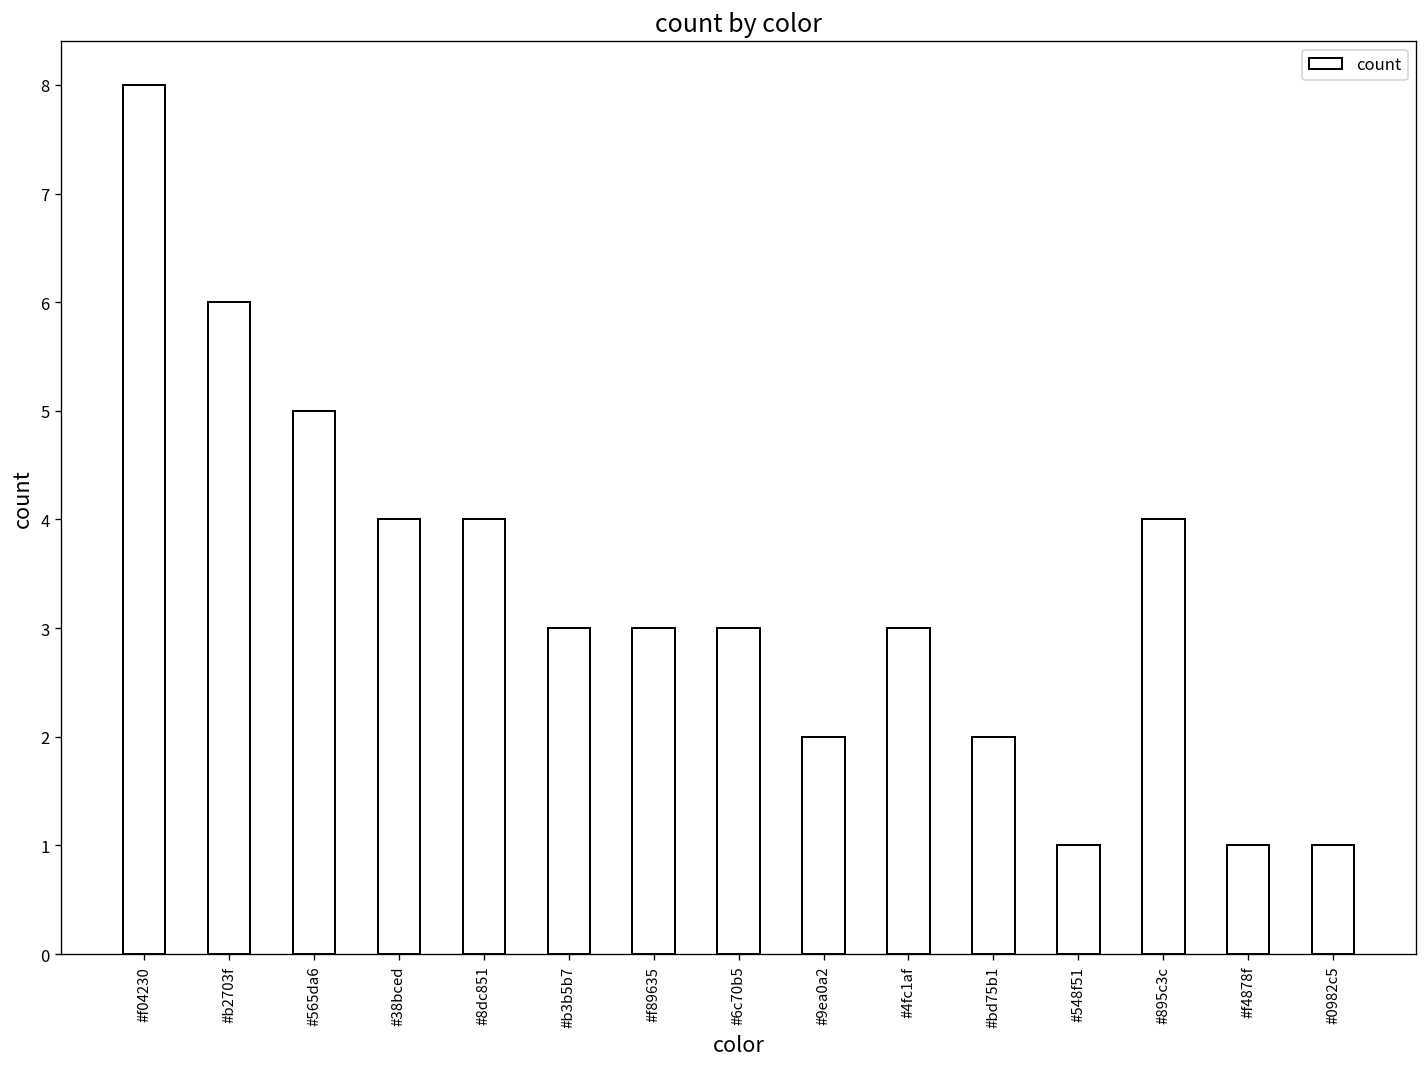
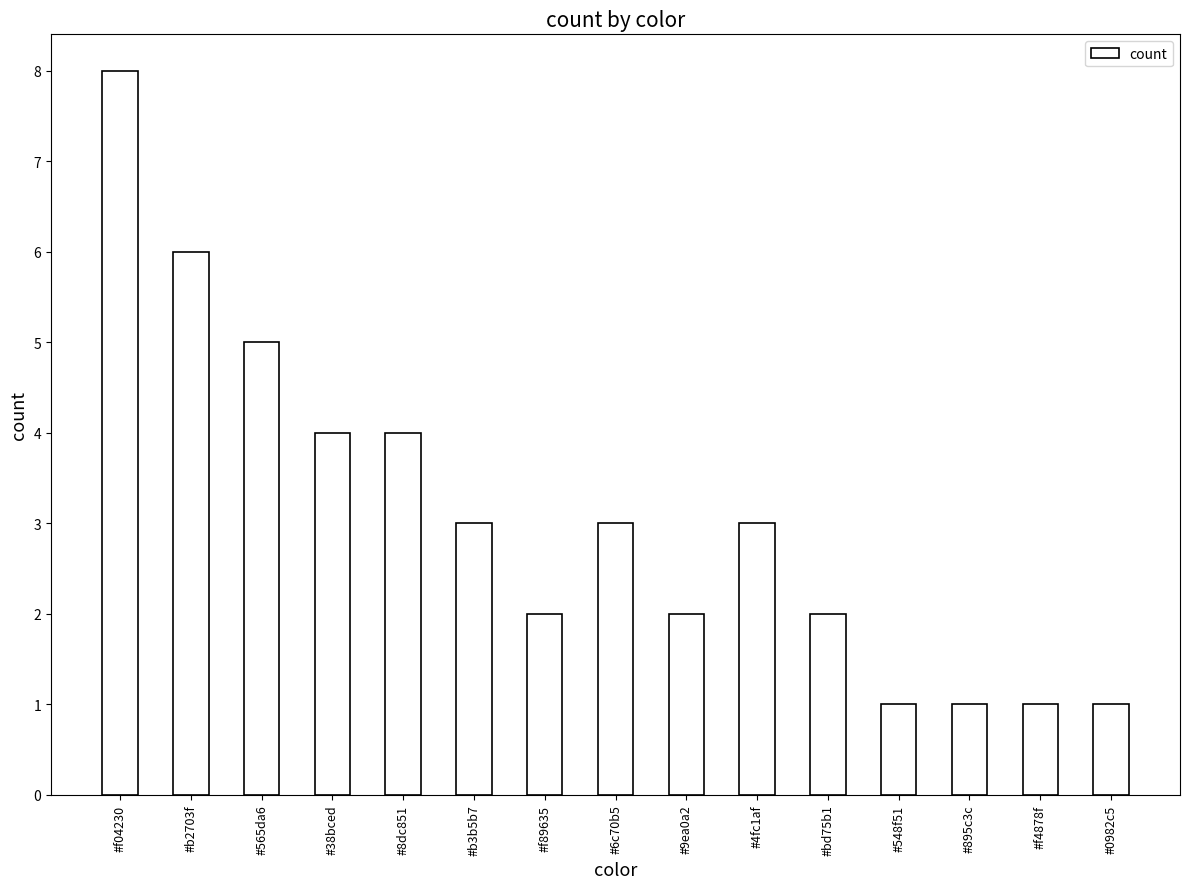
  {
    "#f04230": 8,
    "#b2703f": 6,
    "#565da6": 5,
    "#38bced": 4,
    "#8dc851": 4,
    "#b3b5b7": 3,
-   "#f89635": 3,
+   "#f89635": 2,
    "#6c70b5": 3,
    "#9ea0a2": 2,
    "#4fc1af": 3,
    "#bd75b1": 2,
    "#548f51": 1,
-   "#895c3c": 4,
+   "#895c3c": 1,
    "#f4878f": 1,
    "#0982c5": 1
  }
